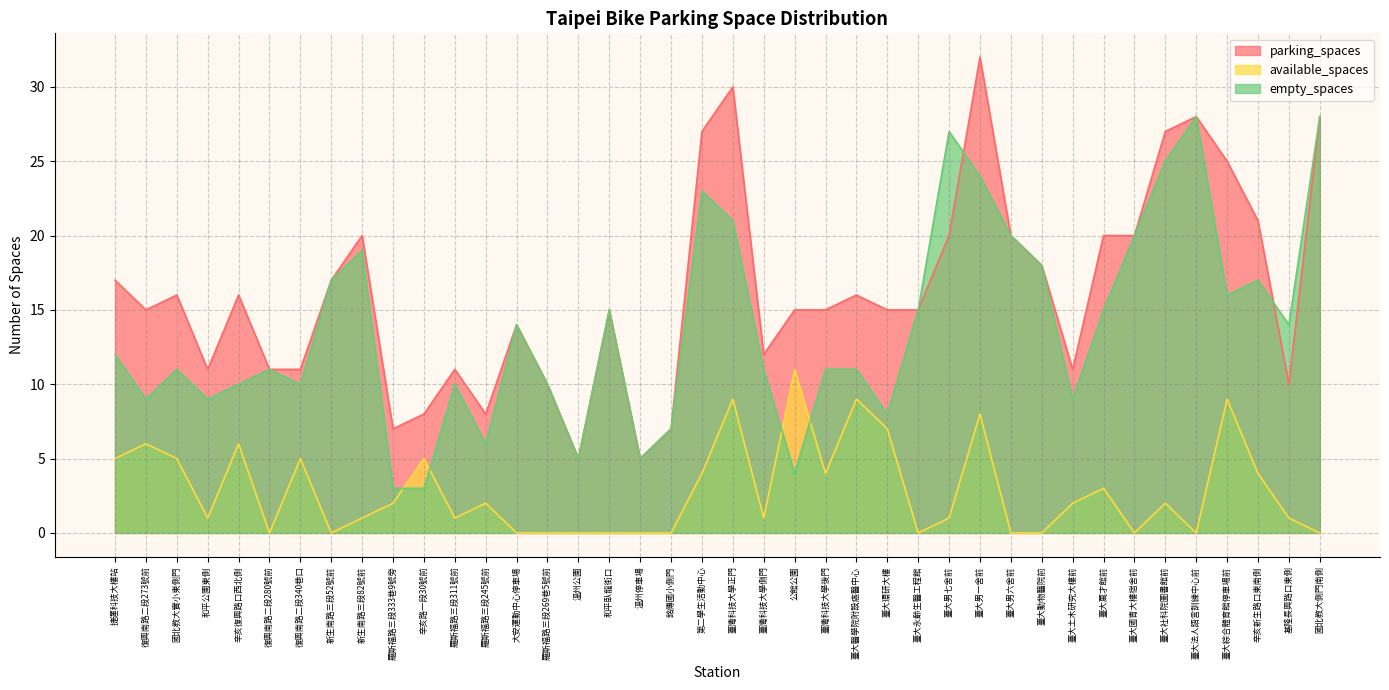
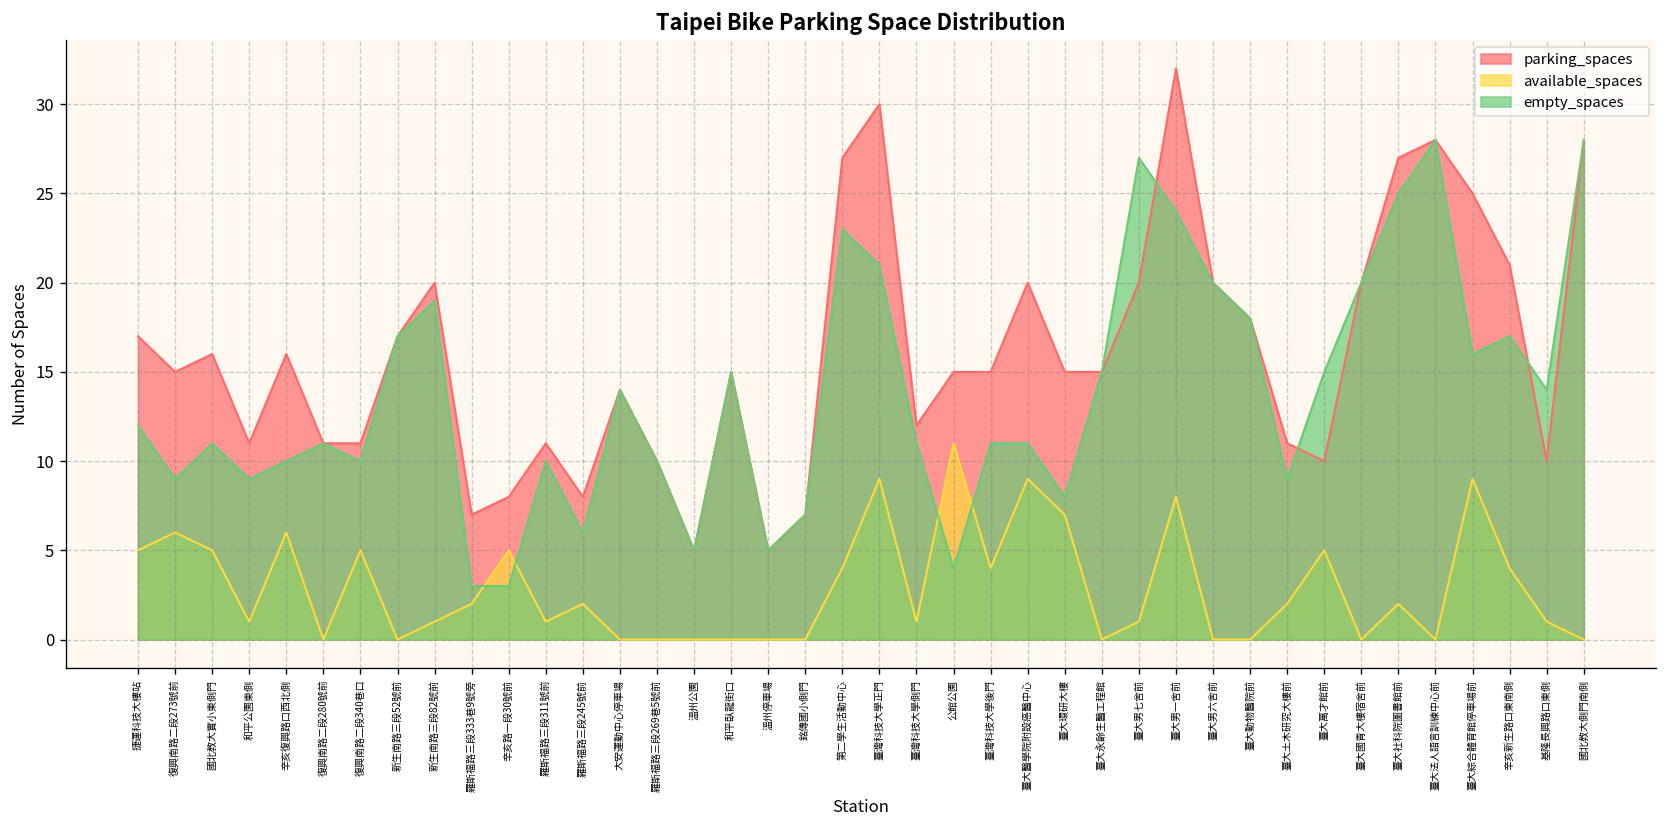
  {
    "parking_spaces": {
      "捷運科技大樓站": 17,
      "復興南路二段273號前": 15,
      "國北教大實小東側門": 16,
      "和平公園東側": 11,
      "辛亥復興路口西北側": 16,
      "復興南路二段340巷口": 11,
      "新生南路三段82號前": 20,
      "羅斯福路三段333巷9號旁": 7,
      "辛亥路一段30號前": 8,
      "羅斯福路三段311號前": 11,
      "羅斯福路三段245號前": 8,
      "第二學生活動中心": 27,
      "臺灣科技大學正門": 30,
      "臺灣科技大學側門": 12,
      "公館公園": 15,
      "臺灣科技大學後門": 15,
-     "臺大醫學院附設癌醫中心": 16,
+     "臺大醫學院附設癌醫中心": 20,
      "臺大環研大樓": 15,
      "臺大男七舍前": 20,
      "臺大男一舍前": 32,
      "臺大土木研究大樓前": 11,
-     "臺大萬才館前": 20,
+     "臺大萬才館前": 10,
      "臺大社科院圖書館前": 27,
      "臺大綜合體育館停車場前": 25,
      "辛亥新生路口東南側": 21,
      "基隆長興路口東側": 10
    },
    "available_spaces": {
      "捷運科技大樓站": 5,
      "復興南路二段273號前": 6,
      "國北教大實小東側門": 5,
      "和平公園東側": 1,
      "辛亥復興路口西北側": 6,
      "復興南路二段280號前": 0,
      "復興南路二段340巷口": 5,
      "新生南路三段52號前": 0,
      "新生南路三段82號前": 1,
      "羅斯福路三段333巷9號旁": 2,
      "辛亥路一段30號前": 5,
      "羅斯福路三段311號前": 1,
      "羅斯福路三段245號前": 2,
      "大安運動中心停車場": 0,
      "羅斯福路三段269巷5號前": 0,
      "溫州公園": 0,
      "和平臥龍街口": 0,
      "溫州停車場": 0,
      "銘傳國小側門": 0,
      "第二學生活動中心": 4,
      "臺灣科技大學正門": 9,
      "臺灣科技大學側門": 1,
      "公館公園": 11,
      "臺灣科技大學後門": 4,
      "臺大醫學院附設癌醫中心": 9,
      "臺大環研大樓": 7,
      "臺大永齡生醫工程館": 0,
      "臺大男七舍前": 1,
      "臺大男一舍前": 8,
      "臺大男六舍前": 0,
      "臺大動物醫院前": 0,
      "臺大土木研究大樓前": 2,
-     "臺大萬才館前": 3,
+     "臺大萬才館前": 5,
      "臺大國青大樓宿舍前": 0,
      "臺大社科院圖書館前": 2,
      "臺大法人語言訓練中心前": 0,
      "臺大綜合體育館停車場前": 9,
      "辛亥新生路口東南側": 4,
      "基隆長興路口東側": 1,
      "國北教大側門南側": 0
    },
    "empty_spaces": {
      "捷運科技大樓站": 12,
      "復興南路二段273號前": 9,
      "國北教大實小東側門": 11,
      "和平公園東側": 9,
      "辛亥復興路口西北側": 10,
      "復興南路二段340巷口": 10,
      "新生南路三段82號前": 19,
      "羅斯福路三段333巷9號旁": 3,
      "辛亥路一段30號前": 3,
      "羅斯福路三段311號前": 10,
      "羅斯福路三段245號前": 6,
      "第二學生活動中心": 23,
      "臺灣科技大學正門": 21,
      "臺灣科技大學側門": 11,
      "公館公園": 4,
      "臺灣科技大學後門": 11,
      "臺大醫學院附設癌醫中心": 11,
      "臺大環研大樓": 8,
      "臺大男七舍前": 27,
      "臺大男一舍前": 24,
      "臺大土木研究大樓前": 9,
      "臺大萬才館前": 15,
      "臺大社科院圖書館前": 25,
      "臺大綜合體育館停車場前": 16,
      "辛亥新生路口東南側": 17,
      "基隆長興路口東側": 14
    }
  }
